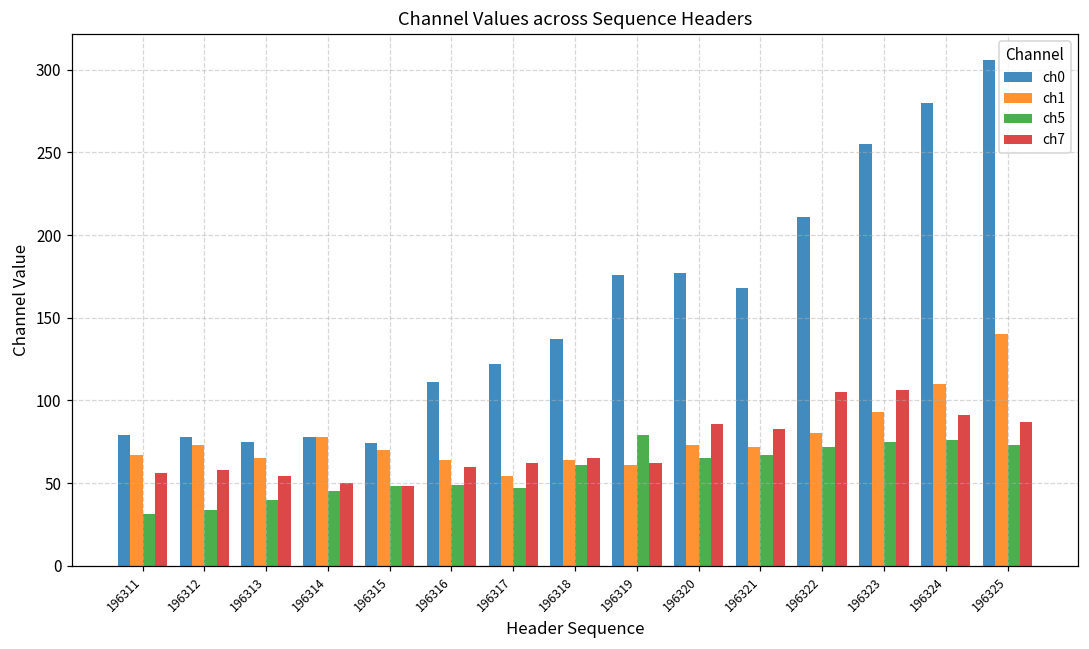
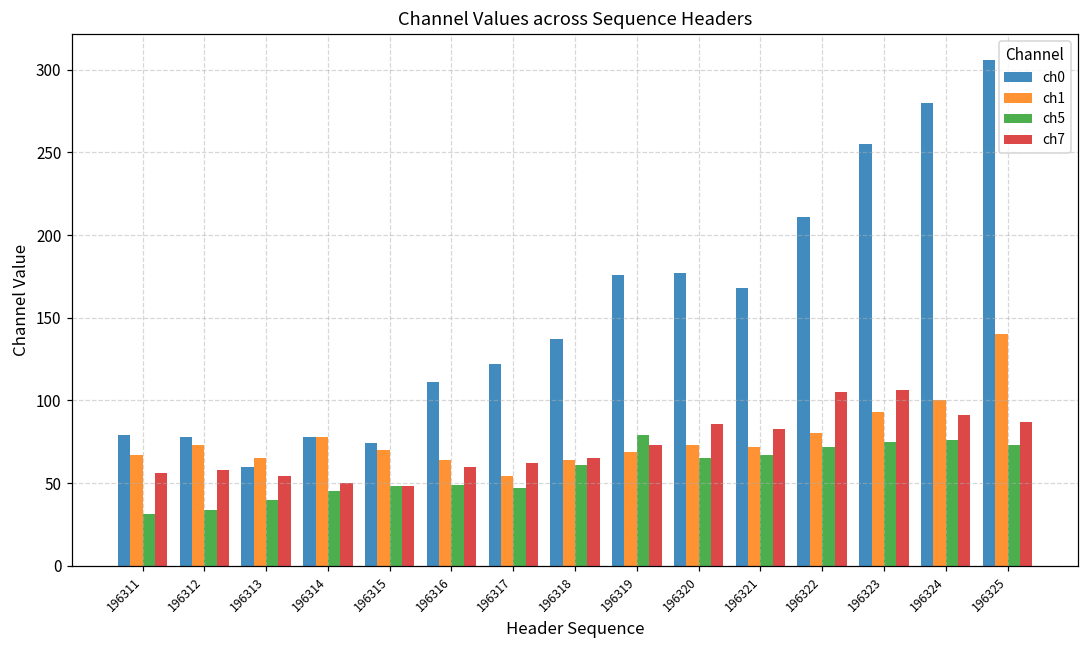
  {
    "ch0": {
      "196311": 79,
      "196312": 78,
-     "196313": 75,
+     "196313": 60,
      "196314": 78,
      "196315": 74,
      "196316": 111,
      "196317": 122,
      "196318": 137,
      "196319": 176,
      "196320": 177,
      "196321": 168,
      "196322": 211,
      "196323": 255,
      "196324": 280,
      "196325": 306
    },
    "ch1": {
      "196311": 67,
      "196312": 73,
      "196313": 65,
      "196314": 78,
      "196315": 70,
      "196316": 64,
      "196317": 54,
      "196318": 64,
-     "196319": 61,
+     "196319": 69,
      "196320": 73,
      "196321": 72,
      "196322": 80,
      "196323": 93,
-     "196324": 110,
+     "196324": 100,
      "196325": 140
    },
    "ch5": {
      "196311": 31,
      "196312": 34,
      "196313": 40,
      "196314": 45,
      "196315": 48,
      "196316": 49,
      "196317": 47,
      "196318": 61,
      "196319": 79,
      "196320": 65,
      "196321": 67,
      "196322": 72,
      "196323": 75,
      "196324": 76,
      "196325": 73
    },
    "ch7": {
      "196311": 56,
      "196312": 58,
      "196313": 54,
      "196314": 50,
      "196315": 48,
      "196316": 60,
      "196317": 62,
      "196318": 65,
-     "196319": 62,
+     "196319": 73,
      "196320": 86,
      "196321": 83,
      "196322": 105,
      "196323": 106,
      "196324": 91,
      "196325": 87
    }
  }
